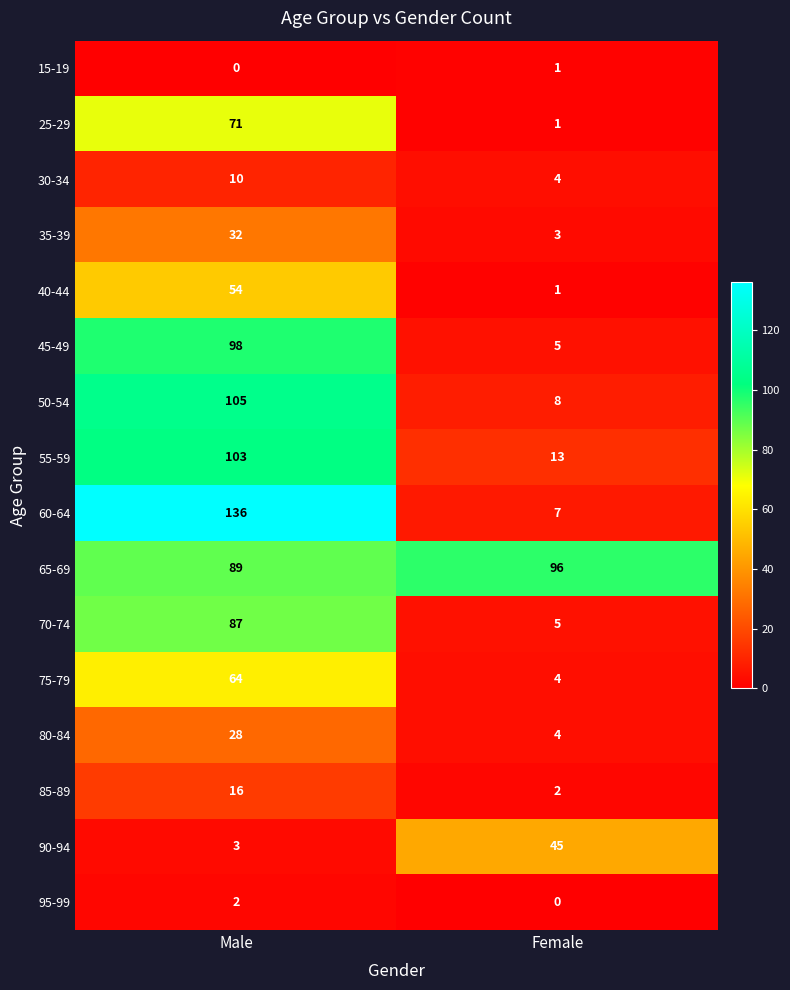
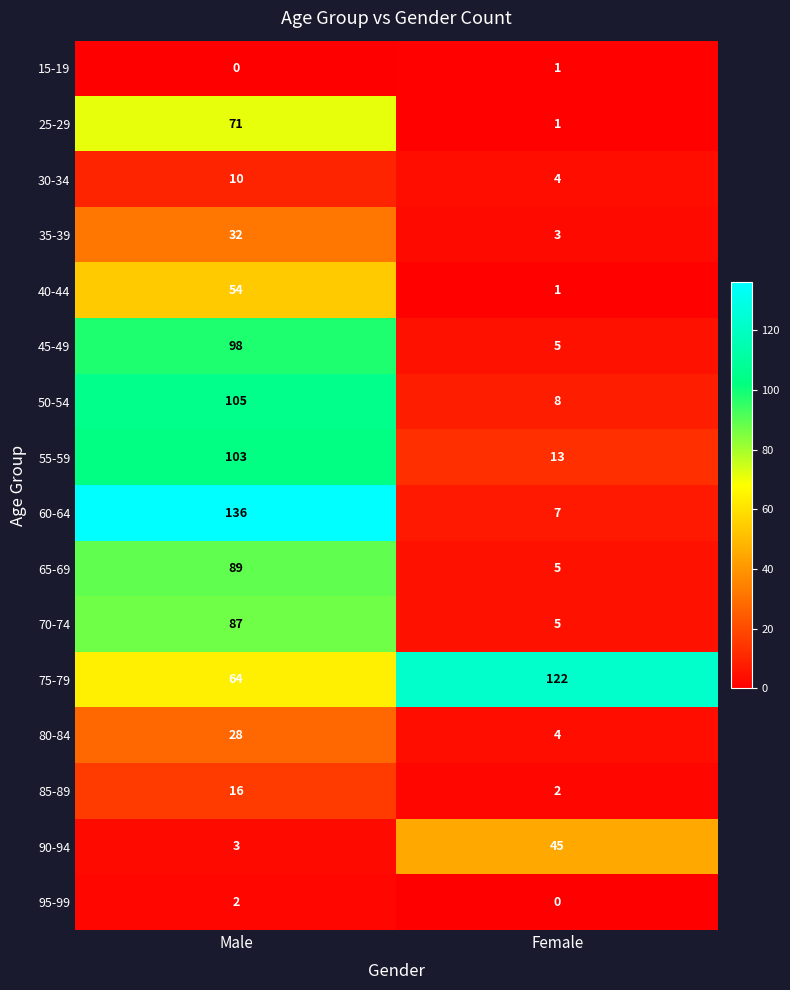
  {
    "15-19": {
      "Male": 0,
      "Female": 1
    },
    "25-29": {
      "Male": 71,
      "Female": 1
    },
    "30-34": {
      "Male": 10,
      "Female": 4
    },
    "35-39": {
      "Male": 32,
      "Female": 3
    },
    "40-44": {
      "Male": 54,
      "Female": 1
    },
    "45-49": {
      "Male": 98,
      "Female": 5
    },
    "50-54": {
      "Male": 105,
      "Female": 8
    },
    "55-59": {
      "Male": 103,
      "Female": 13
    },
    "60-64": {
      "Male": 136,
      "Female": 7
    },
    "65-69": {
      "Male": 89,
-     "Female": 96
+     "Female": 5
    },
    "70-74": {
      "Male": 87,
      "Female": 5
    },
    "75-79": {
      "Male": 64,
-     "Female": 4
+     "Female": 122
    },
    "80-84": {
      "Male": 28,
      "Female": 4
    },
    "85-89": {
      "Male": 16,
      "Female": 2
    },
    "90-94": {
      "Male": 3,
      "Female": 45
    },
    "95-99": {
      "Male": 2,
      "Female": 0
    }
  }
